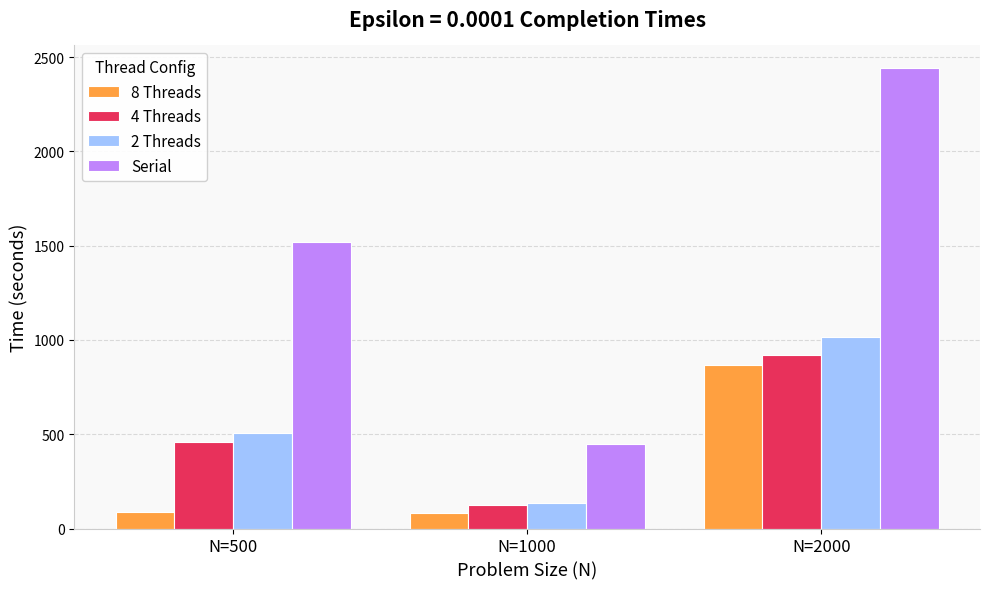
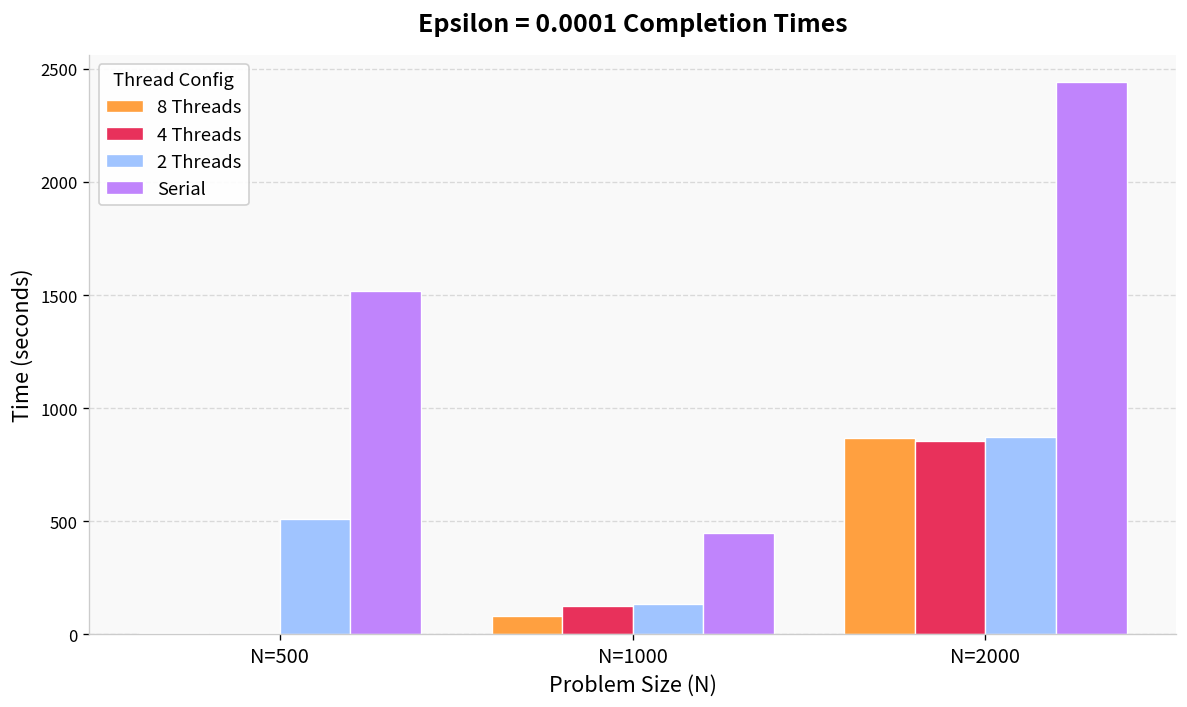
  {
    "8 Threads": {
-     "N=500": 90,
+     "N=500": 10,
      "N=1000": 80,
      "N=2000": 870
    },
    "4 Threads": {
-     "N=500": 460,
+     "N=500": 10,
      "N=1000": 130,
-     "N=2000": 920
+     "N=2000": 850
    },
    "2 Threads": {
      "N=500": 510,
      "N=1000": 130,
-     "N=2000": 1020
+     "N=2000": 870
    },
    "Serial": {
      "N=500": 1520,
      "N=1000": 450,
      "N=2000": 2440
    }
  }
